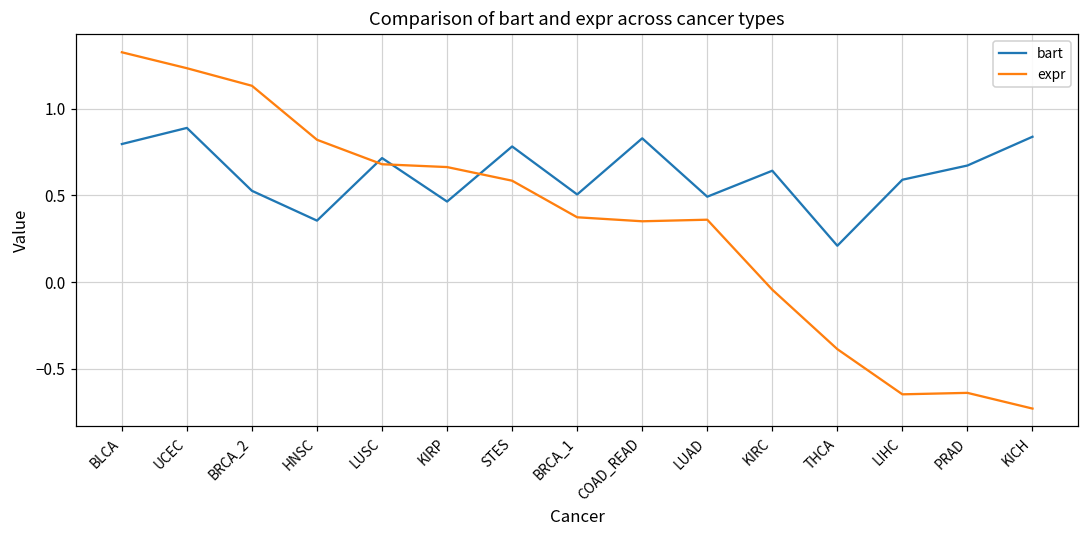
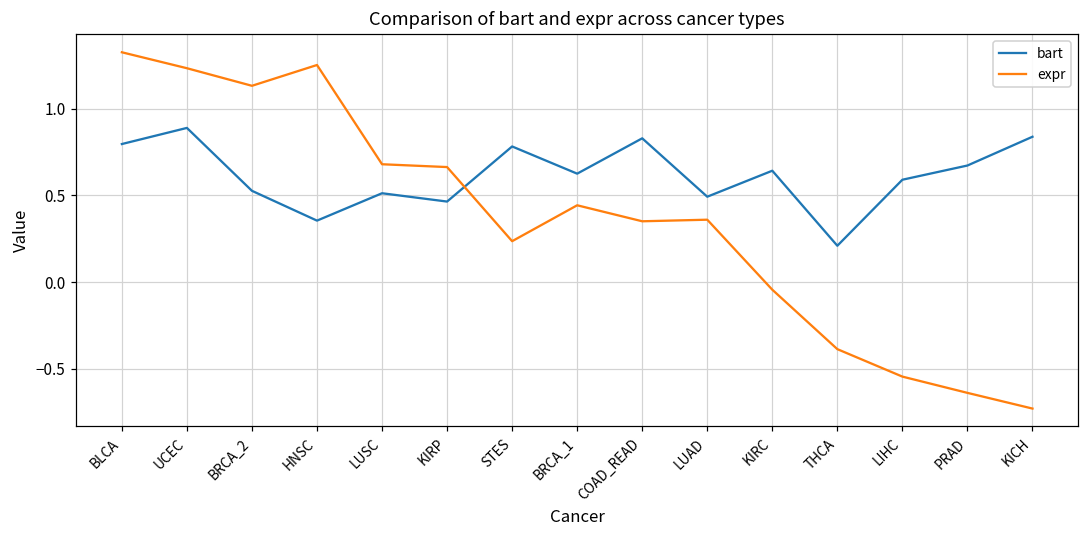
  {
    "bart": {
      "BLCA": 0.80,
      "UCEC": 0.89,
      "BRCA_2": 0.53,
      "HNSC": 0.36,
-     "LUSC": 0.72,
+     "LUSC": 0.51,
      "KIRP": 0.47,
      "STES": 0.78,
-     "BRCA_1": 0.51,
+     "BRCA_1": 0.63,
      "COAD_READ": 0.83,
      "LUAD": 0.49,
      "KIRC": 0.64,
      "THCA": 0.21,
      "LIHC": 0.59,
      "PRAD": 0.67,
      "KICH": 0.84
    },
    "expr": {
      "BLCA": 1.33,
      "UCEC": 1.23,
      "BRCA_2": 1.13,
-     "HNSC": 0.82,
+     "HNSC": 1.25,
      "LUSC": 0.68,
      "KIRP": 0.66,
-     "STES": 0.59,
-     "BRCA_1": 0.37,
+     "STES": 0.24,
+     "BRCA_1": 0.44,
      "COAD_READ": 0.35,
      "LUAD": 0.36,
      "KIRC": -0.04,
      "THCA": -0.39,
-     "LIHC": -0.65,
+     "LIHC": -0.55,
      "PRAD": -0.64,
      "KICH": -0.73
    }
  }
